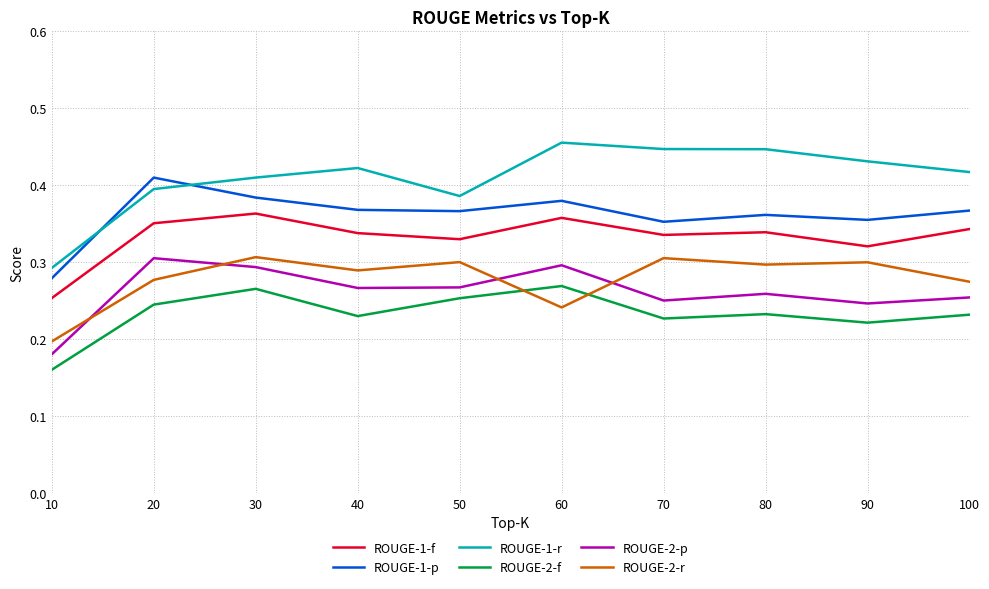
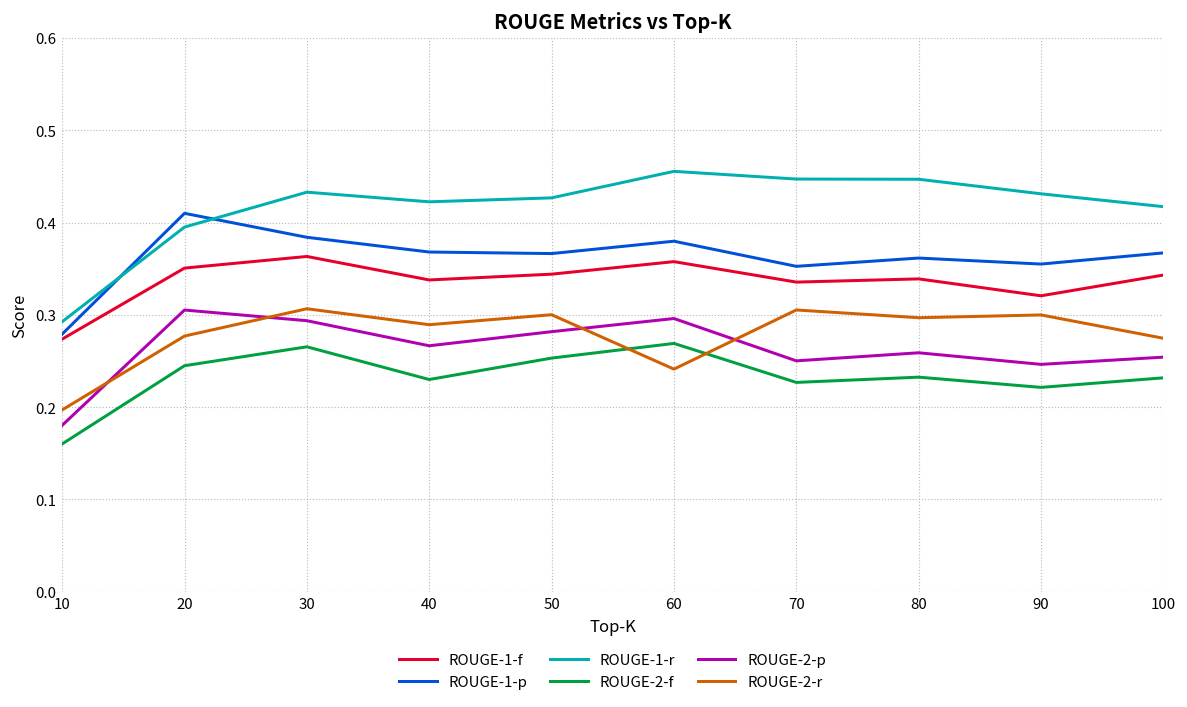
  {
    "ROUGE-1-f": {
-     "10": 0.25,
+     "10": 0.27,
      "20": 0.35,
      "30": 0.36,
      "40": 0.34,
-     "50": 0.33,
+     "50": 0.34,
      "60": 0.36,
      "70": 0.34,
      "80": 0.34,
      "90": 0.32,
      "100": 0.34
    },
    "ROUGE-1-p": {
      "10": 0.28,
      "20": 0.41,
      "30": 0.38,
      "40": 0.37,
      "50": 0.37,
      "60": 0.38,
      "70": 0.35,
      "80": 0.36,
      "90": 0.35,
      "100": 0.37
    },
    "ROUGE-1-r": {
      "10": 0.29,
      "20": 0.40,
-     "30": 0.41,
+     "30": 0.43,
      "40": 0.42,
-     "50": 0.39,
+     "50": 0.43,
      "60": 0.46,
      "70": 0.45,
      "80": 0.45,
      "90": 0.43,
      "100": 0.42
    },
    "ROUGE-2-f": {
      "10": 0.16,
      "20": 0.24,
      "30": 0.27,
      "40": 0.23,
      "50": 0.25,
      "60": 0.27,
      "70": 0.23,
      "80": 0.23,
      "90": 0.22,
      "100": 0.23
    },
    "ROUGE-2-p": {
      "10": 0.18,
      "20": 0.31,
      "30": 0.29,
      "40": 0.27,
-     "50": 0.27,
+     "50": 0.28,
      "60": 0.30,
      "70": 0.25,
      "80": 0.26,
      "90": 0.25,
      "100": 0.25
    },
    "ROUGE-2-r": {
      "10": 0.20,
      "20": 0.28,
      "30": 0.31,
      "40": 0.29,
      "50": 0.30,
      "60": 0.24,
      "70": 0.31,
      "80": 0.30,
      "90": 0.30,
      "100": 0.27
    }
  }
